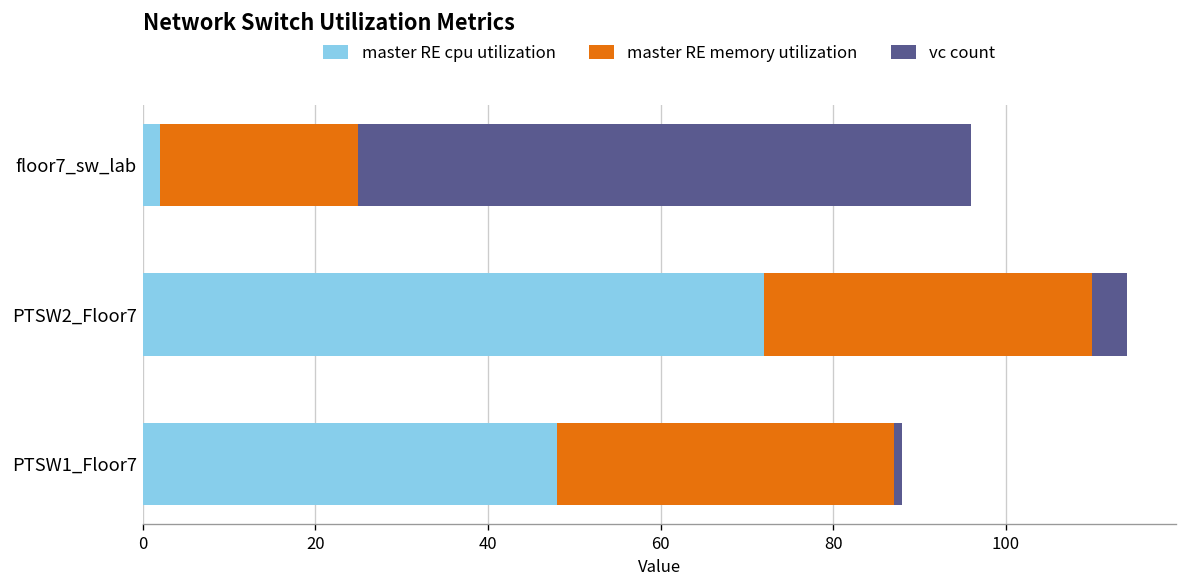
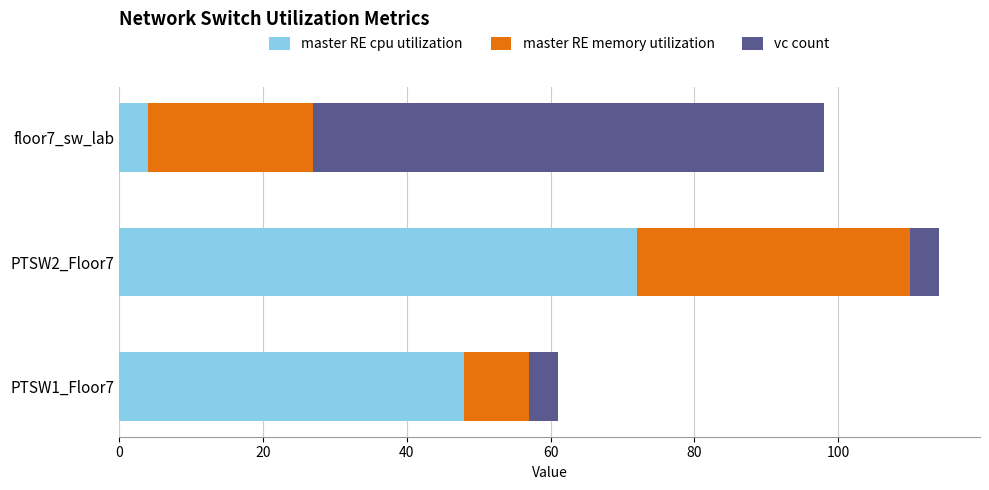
  {
    "master RE cpu utilization": {
-     "floor7_sw_lab": 2,
+     "floor7_sw_lab": 4,
      "PTSW2_Floor7": 72,
      "PTSW1_Floor7": 48
    },
    "master RE memory utilization": {
      "floor7_sw_lab": 23,
      "PTSW2_Floor7": 38,
-     "PTSW1_Floor7": 39
+     "PTSW1_Floor7": 9
    },
    "vc count": {
      "floor7_sw_lab": 71,
      "PTSW2_Floor7": 4,
-     "PTSW1_Floor7": 1
+     "PTSW1_Floor7": 4
    }
  }
